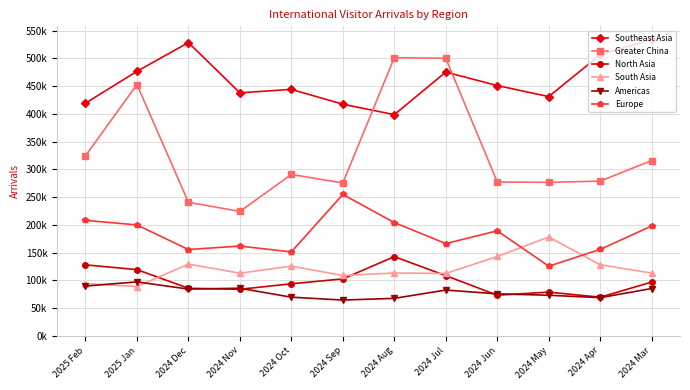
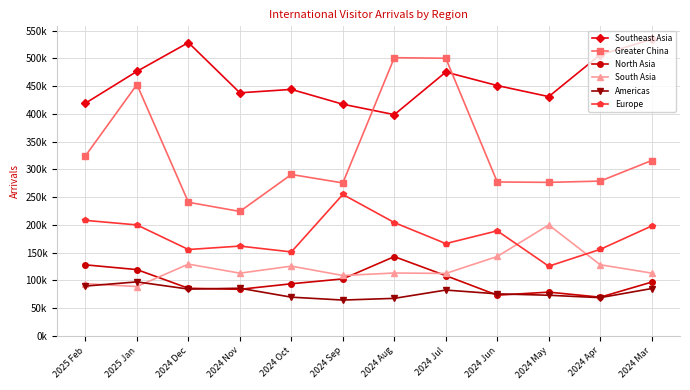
  {
    "Greater China": {
      "2025 Feb": 320000,
      "2025 Jan": 450000,
      "2024 Dec": 240000,
      "2024 Nov": 220000,
      "2024 Oct": 290000,
      "2024 Sep": 280000,
      "2024 Aug": 500000,
      "2024 Jul": 500000,
      "2024 Jun": 280000,
      "2024 May": 280000,
      "2024 Apr": 280000,
      "2024 Mar": 320000
    },
    "South Asia": {
      "2025 Jan": 90000,
      "2024 Dec": 130000,
      "2024 Nov": 110000,
      "2024 Oct": 130000,
      "2024 Sep": 110000,
      "2024 Aug": 110000,
      "2024 Jun": 140000,
-     "2024 May": 180000,
+     "2024 May": 200000,
      "2024 Apr": 130000,
      "2024 Mar": 110000
    },
    "Europe": {
      "2025 Feb": 210000,
      "2025 Jan": 200000,
      "2024 Dec": 160000,
      "2024 Nov": 160000,
      "2024 Oct": 150000,
      "2024 Sep": 250000,
      "2024 Aug": 200000,
      "2024 Jul": 170000,
      "2024 Jun": 190000,
      "2024 May": 130000,
      "2024 Apr": 160000,
      "2024 Mar": 200000
    }
  }
